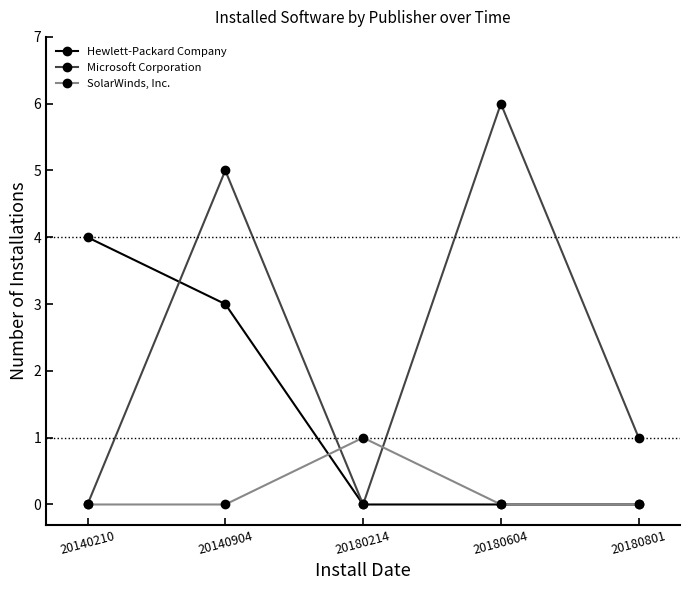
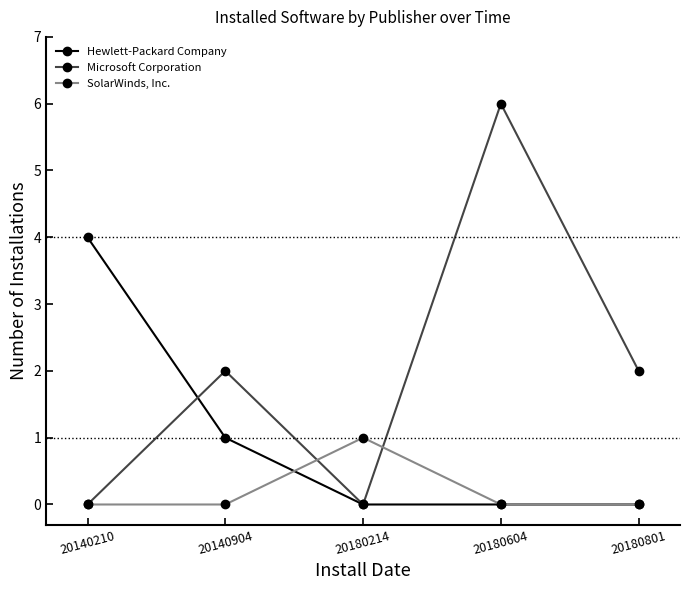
  {
    "Hewlett-Packard Company": {
      "20140210": 4,
-     "20140904": 3
+     "20140904": 1
    },
    "Microsoft Corporation": {
-     "20140904": 5,
+     "20140904": 2,
      "20180604": 6,
-     "20180801": 1
+     "20180801": 2
    },
    "SolarWinds, Inc.": {
      "20140904": 0,
      "20180214": 1
    }
  }
